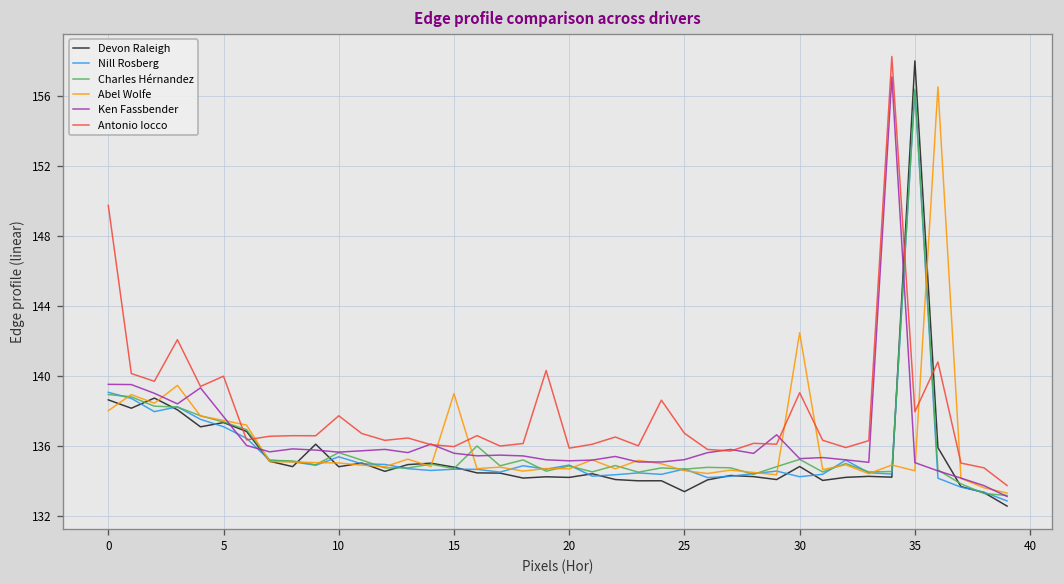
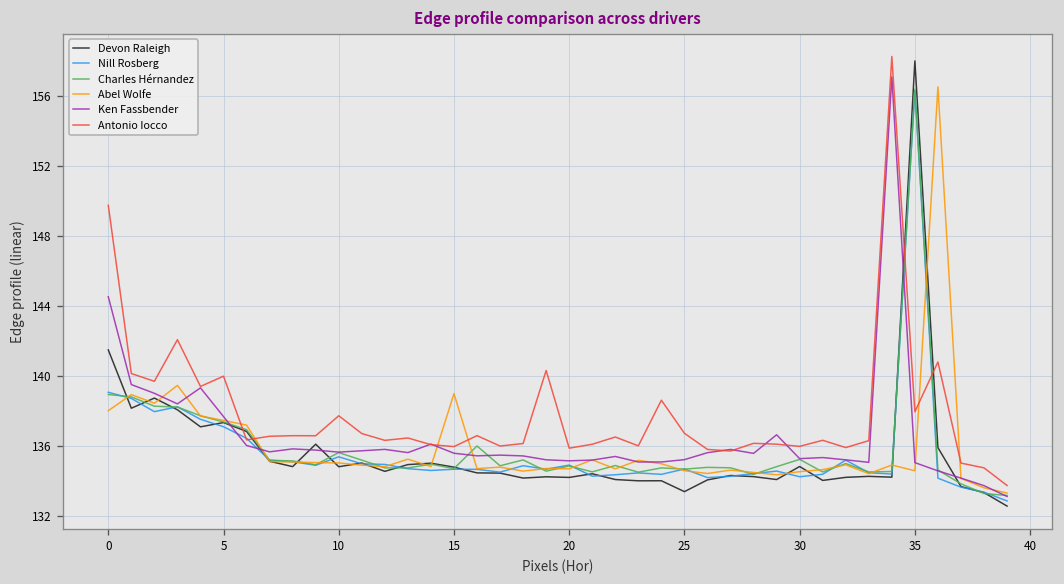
  {
    "Devon Raleigh": {
-     "0": 138.6,
+     "0": 141.5,
      "10": 134.8,
      "20": 134.2,
      "25": 133.4,
      "30": 134.8,
      "35": 158.0
    },
    "Nill Rosberg": {
      "5": 137.1,
      "10": 135.4,
      "30": 134.2
    },
    "Abel Wolfe": {
      "0": 138.0,
      "10": 135.0,
      "15": 139.0,
-     "30": 142.5,
+     "30": 134.5,
      "35": 134.6
    },
    "Ken Fassbender": {
-     "0": 139.5,
+     "0": 144.5,
      "5": 137.7,
      "15": 135.6,
      "20": 135.2,
      "25": 135.2,
      "35": 135.0
    },
    "Antonio Iocco": {
      "0": 149.8,
      "5": 140.0,
      "10": 137.7,
      "15": 136.0,
      "20": 135.9,
      "25": 136.7,
-     "30": 139.0,
+     "30": 136.0,
      "35": 138.0
    }
  }
